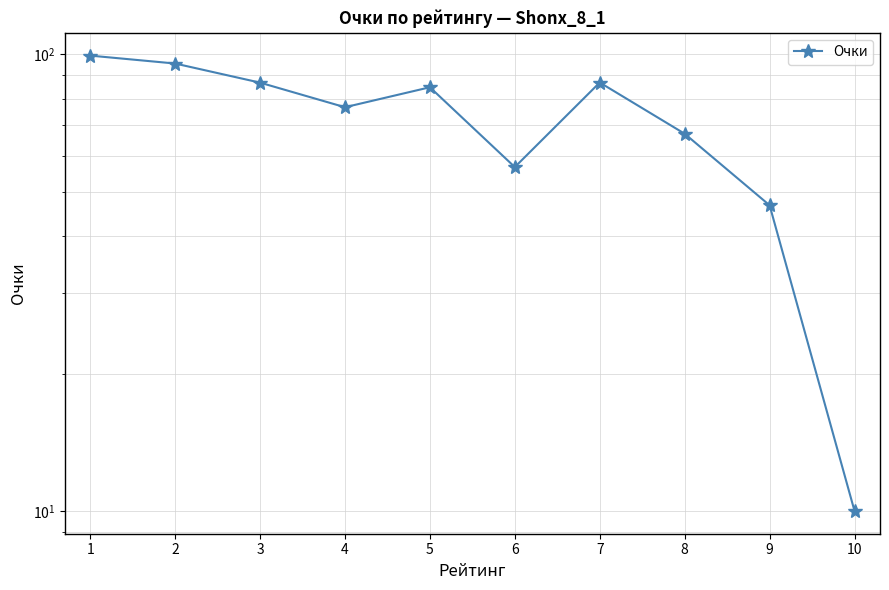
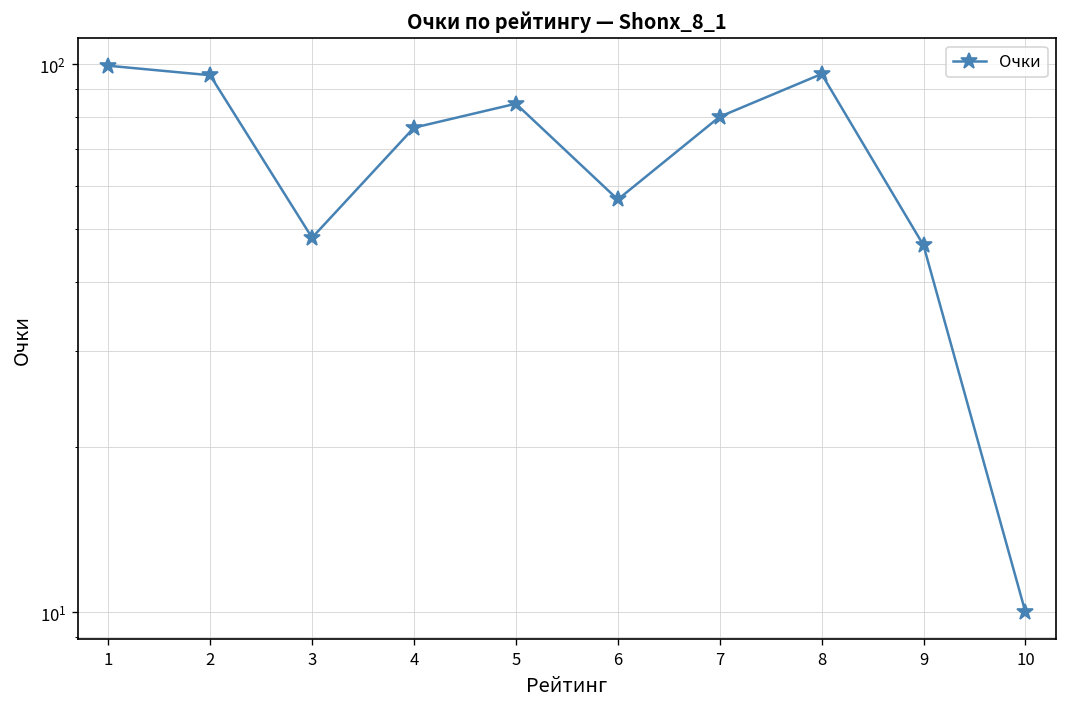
  {
    "1": 99,
    "2": 96,
-   "3": 87,
+   "3": 48,
    "4": 77,
    "5": 85,
    "6": 57,
-   "7": 87,
-   "8": 67,
+   "7": 80,
+   "8": 96,
    "9": 47,
    "10": 10
  }
